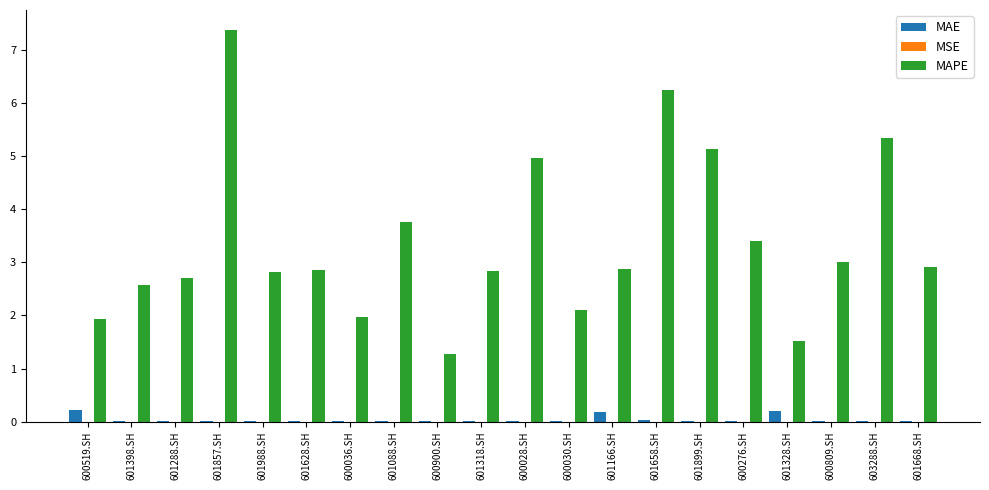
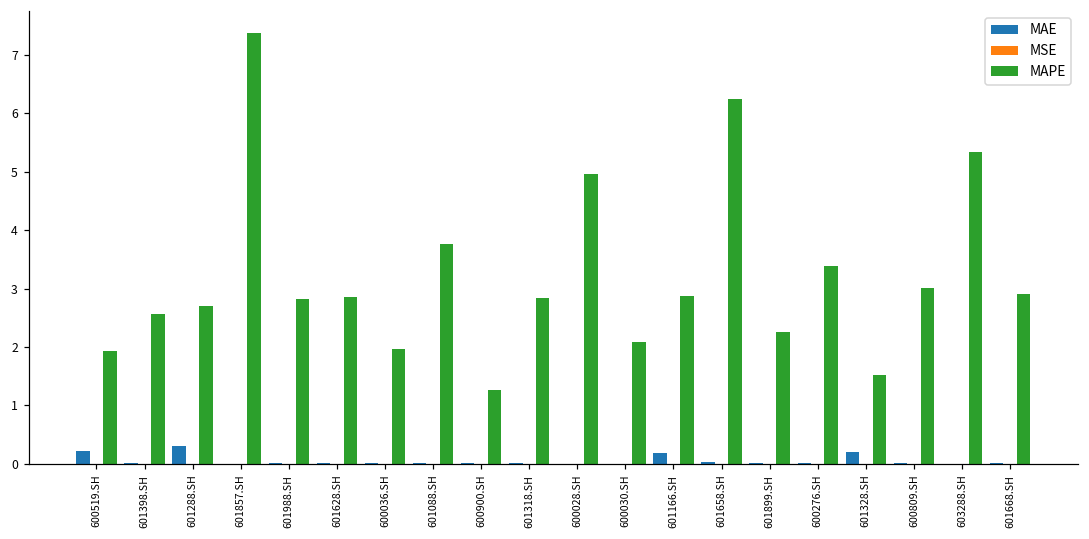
  {
    "MAE": {
      "600519.SH": 0.2,
-     "601288.SH": 0.0,
+     "601288.SH": 0.3,
      "601166.SH": 0.2,
      "601328.SH": 0.2
    },
    "MAPE": {
      "600519.SH": 1.9,
      "601398.SH": 2.6,
      "601288.SH": 2.7,
      "601857.SH": 7.4,
      "601988.SH": 2.8,
      "601628.SH": 2.9,
      "600036.SH": 2.0,
      "601088.SH": 3.8,
      "600900.SH": 1.3,
      "601318.SH": 2.8,
      "600028.SH": 5.0,
      "600030.SH": 2.1,
      "601166.SH": 2.9,
      "601658.SH": 6.2,
-     "601899.SH": 5.1,
+     "601899.SH": 2.3,
      "600276.SH": 3.4,
      "601328.SH": 1.5,
      "600809.SH": 3.0,
      "603288.SH": 5.3,
      "601668.SH": 2.9
    }
  }
